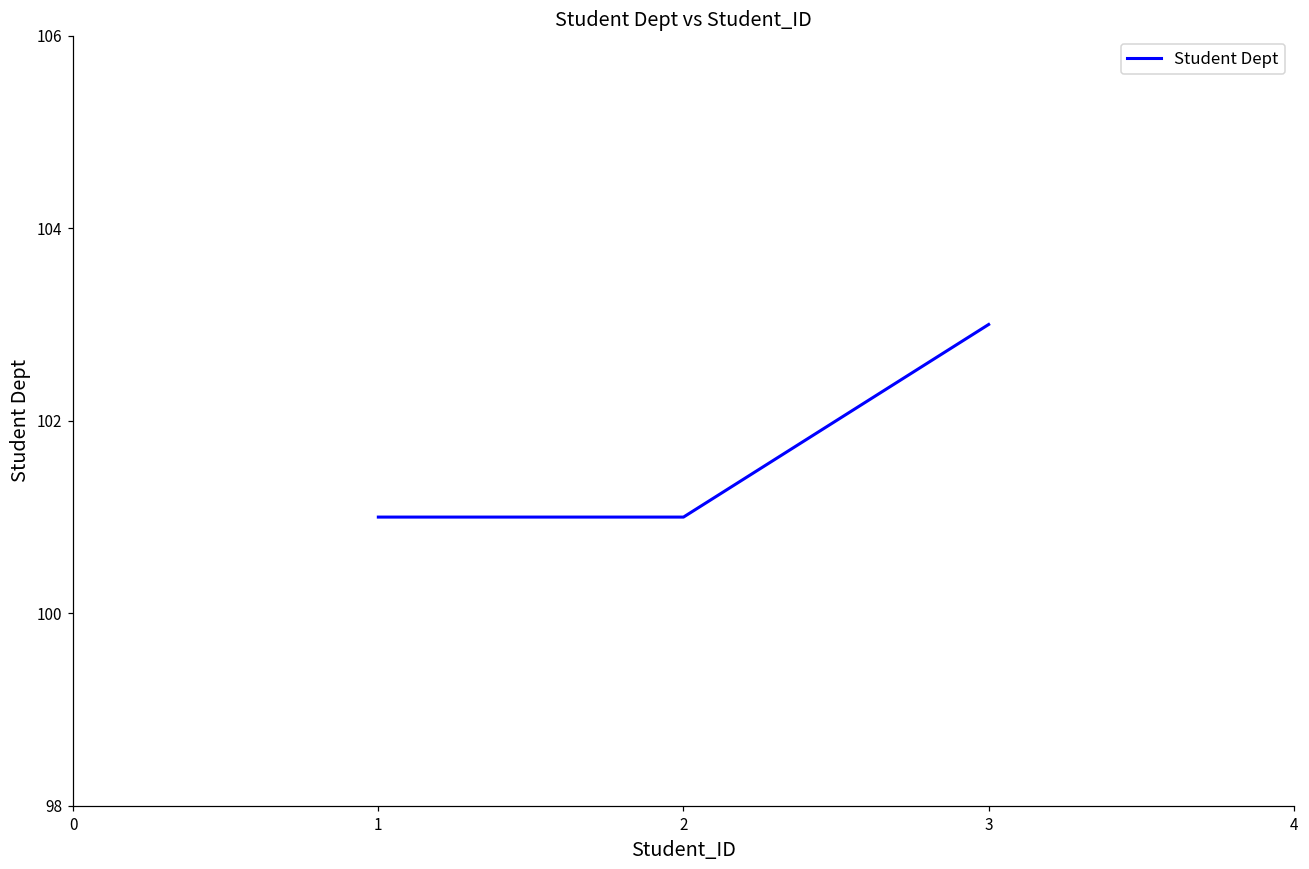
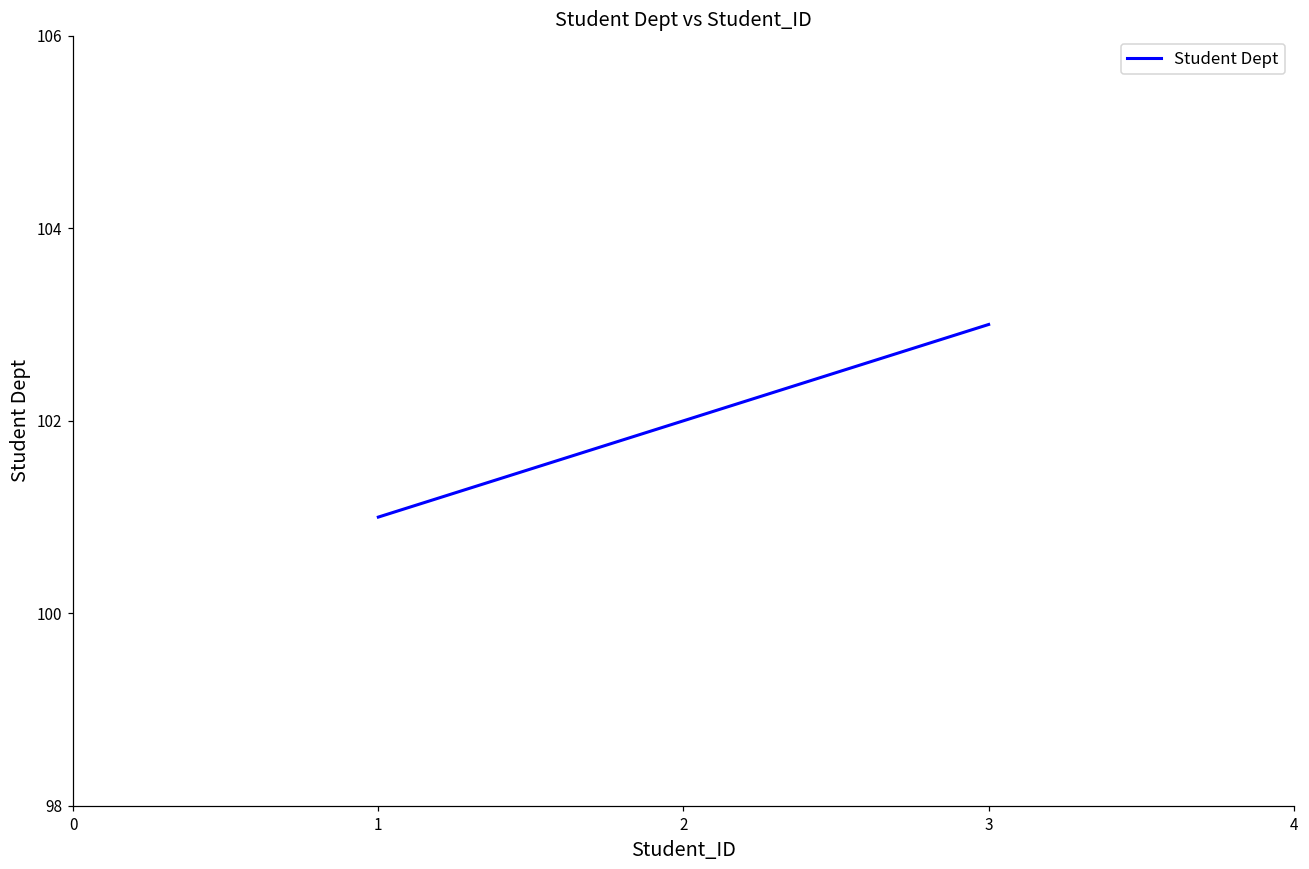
  {
    "1": 101,
-   "2": 101,
+   "2": 102,
    "3": 103
  }
